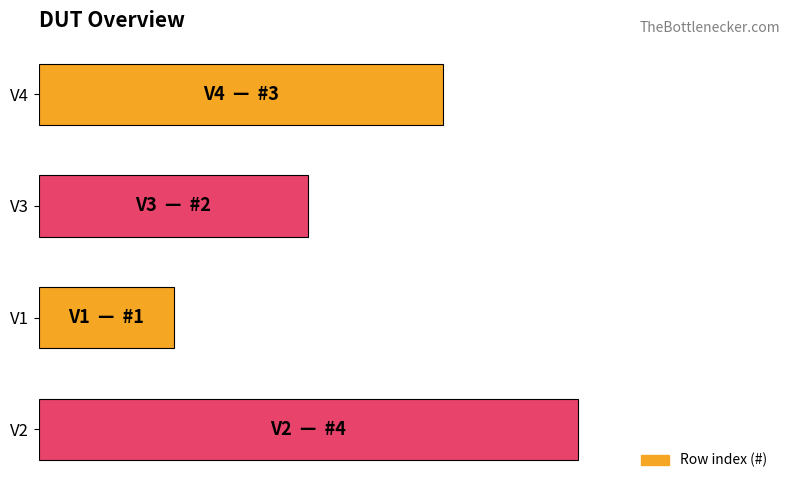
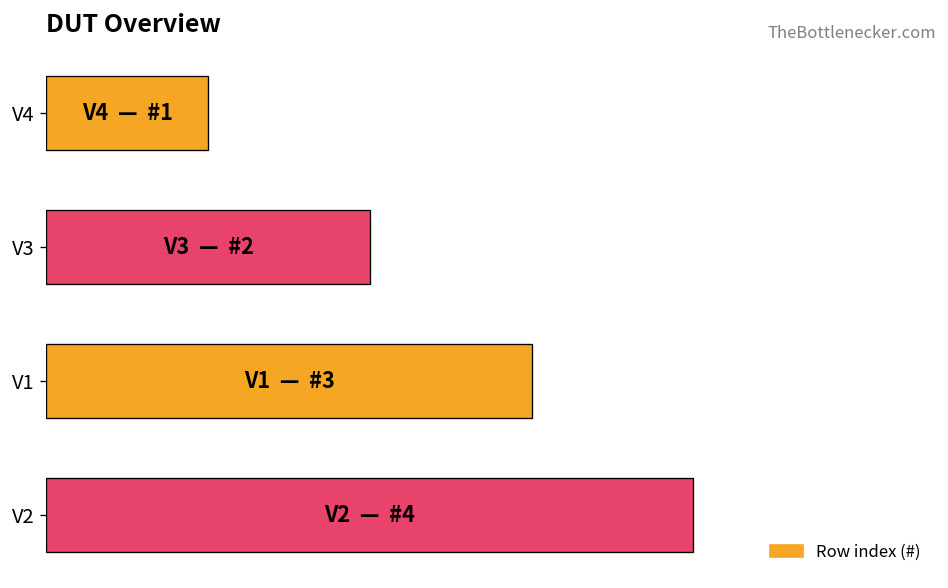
  {
-   "V4": 3,
+   "V4": 1,
    "V3": 2,
-   "V1": 1,
+   "V1": 3,
    "V2": 4
  }
